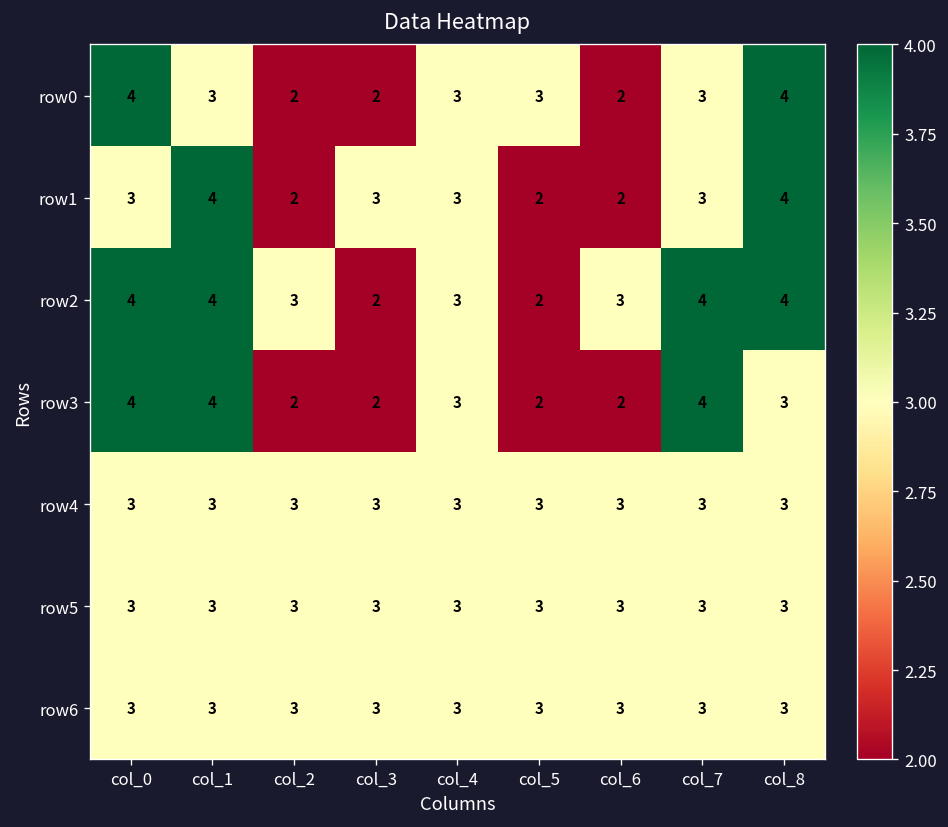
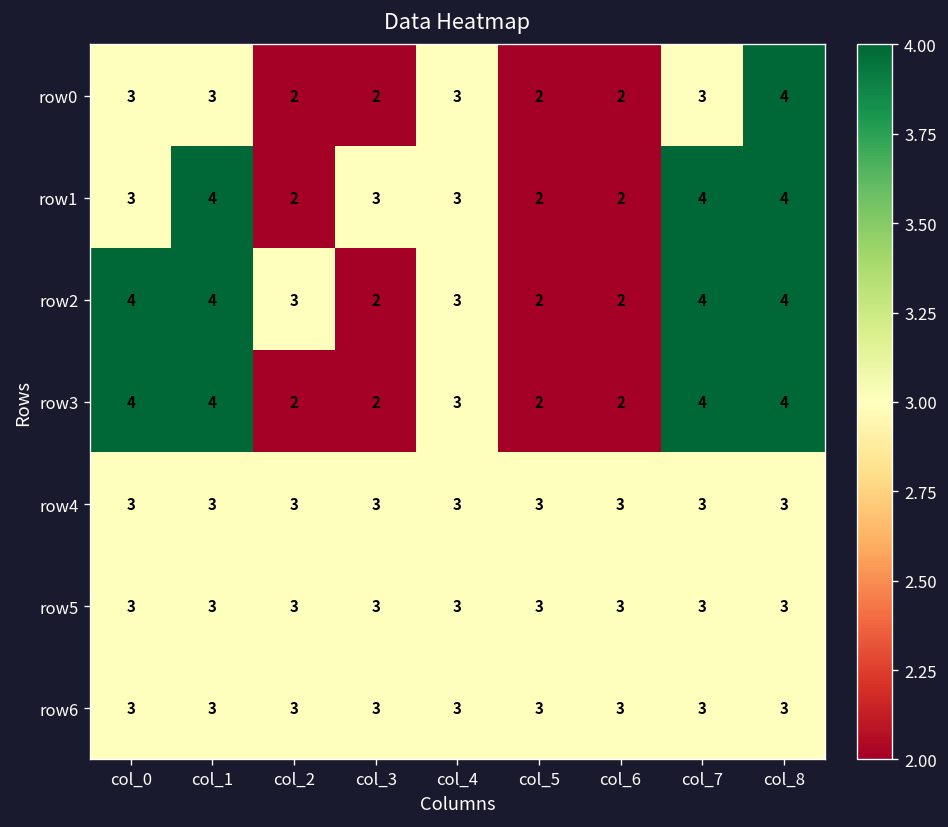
  {
    "row0": {
-     "col_0": 4,
+     "col_0": 3,
      "col_1": 3,
      "col_2": 2,
      "col_3": 2,
      "col_4": 3,
-     "col_5": 3,
+     "col_5": 2,
      "col_6": 2,
      "col_7": 3,
      "col_8": 4
    },
    "row1": {
      "col_0": 3,
      "col_1": 4,
      "col_2": 2,
      "col_3": 3,
      "col_4": 3,
      "col_5": 2,
      "col_6": 2,
-     "col_7": 3,
+     "col_7": 4,
      "col_8": 4
    },
    "row2": {
      "col_0": 4,
      "col_1": 4,
      "col_2": 3,
      "col_3": 2,
      "col_4": 3,
      "col_5": 2,
-     "col_6": 3,
+     "col_6": 2,
      "col_7": 4,
      "col_8": 4
    },
    "row3": {
      "col_0": 4,
      "col_1": 4,
      "col_2": 2,
      "col_3": 2,
      "col_4": 3,
      "col_5": 2,
      "col_6": 2,
      "col_7": 4,
-     "col_8": 3
+     "col_8": 4
    },
    "row4": {
      "col_0": 3,
      "col_1": 3,
      "col_2": 3,
      "col_3": 3,
      "col_4": 3,
      "col_5": 3,
      "col_6": 3,
      "col_7": 3,
      "col_8": 3
    },
    "row5": {
      "col_0": 3,
      "col_1": 3,
      "col_2": 3,
      "col_3": 3,
      "col_4": 3,
      "col_5": 3,
      "col_6": 3,
      "col_7": 3,
      "col_8": 3
    },
    "row6": {
      "col_0": 3,
      "col_1": 3,
      "col_2": 3,
      "col_3": 3,
      "col_4": 3,
      "col_5": 3,
      "col_6": 3,
      "col_7": 3,
      "col_8": 3
    }
  }
